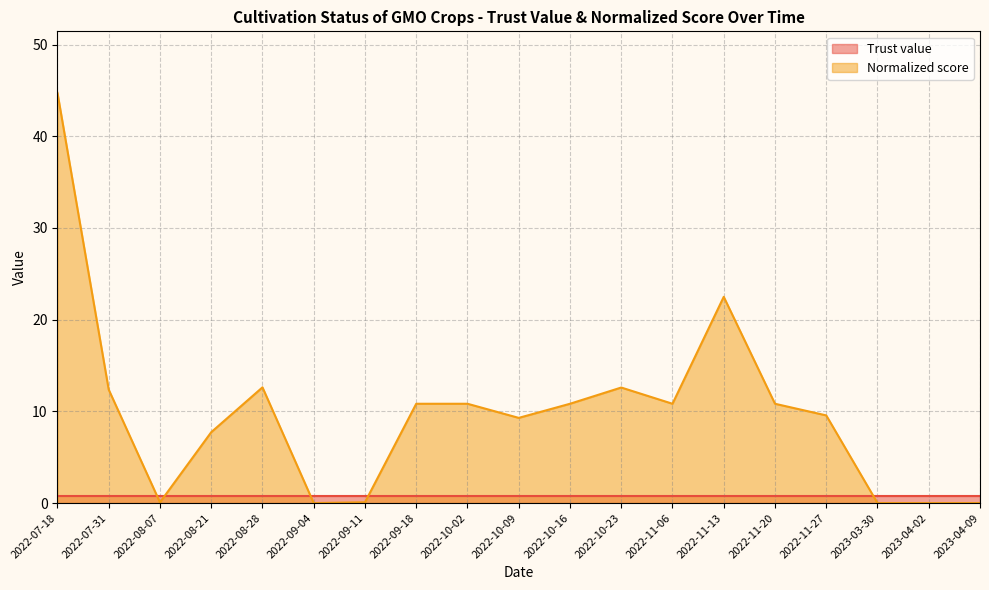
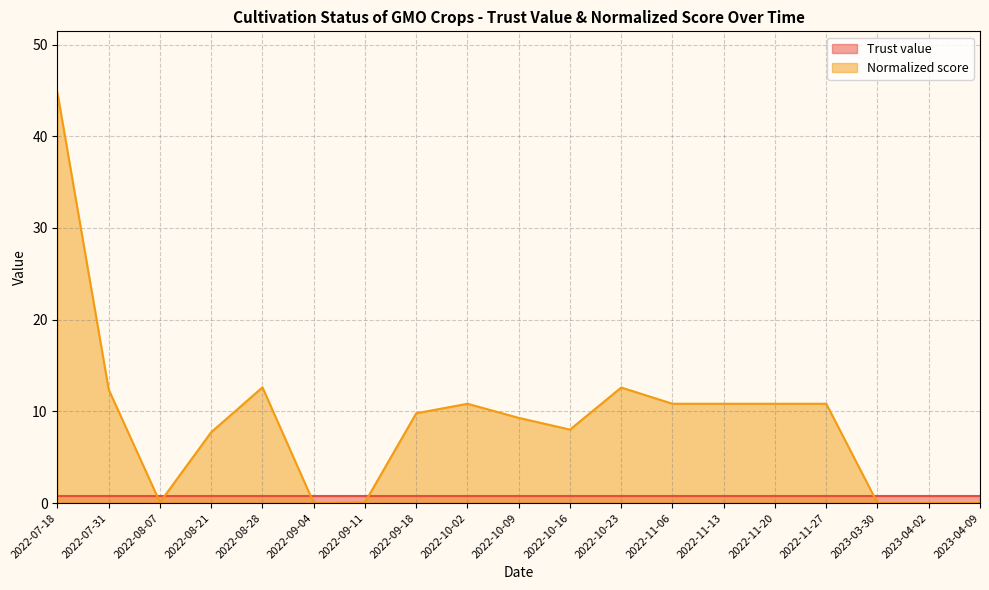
  {
    "Trust value": {
      "2022-07-18": 1,
      "2022-07-31": 1,
      "2022-08-07": 1,
      "2022-08-21": 1,
      "2022-08-28": 1,
      "2022-09-04": 1,
      "2022-09-11": 1,
      "2022-09-18": 1,
      "2022-10-02": 1,
      "2022-10-09": 1,
      "2022-10-16": 1,
      "2022-10-23": 1,
      "2022-11-06": 1,
      "2022-11-13": 1,
      "2022-11-20": 1,
      "2022-11-27": 1,
      "2023-03-30": 1,
      "2023-04-02": 1,
      "2023-04-09": 1
    },
    "Normalized score": {
      "2022-07-18": 45,
      "2022-07-31": 12,
      "2022-08-07": 0,
      "2022-08-21": 8,
      "2022-08-28": 13,
      "2022-09-04": 0,
      "2022-09-11": 0,
-     "2022-09-18": 11,
+     "2022-09-18": 10,
      "2022-10-02": 11,
      "2022-10-09": 9,
-     "2022-10-16": 11,
+     "2022-10-16": 8,
      "2022-10-23": 13,
      "2022-11-06": 11,
-     "2022-11-13": 22,
+     "2022-11-13": 11,
      "2022-11-20": 11,
-     "2022-11-27": 10,
+     "2022-11-27": 11,
      "2023-03-30": 0,
      "2023-04-02": 0,
      "2023-04-09": 0
    }
  }
